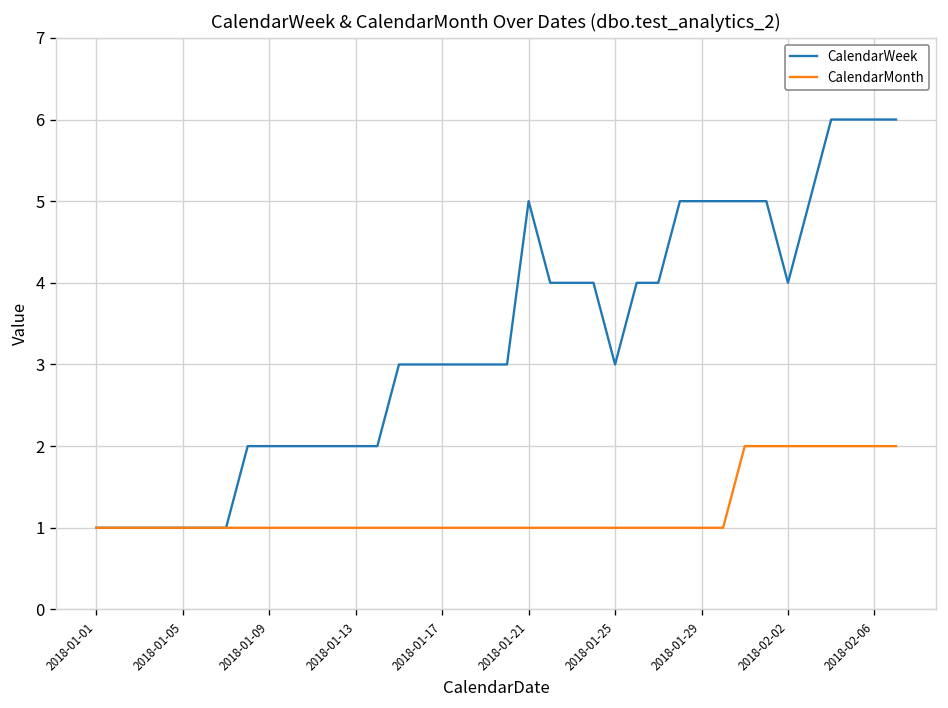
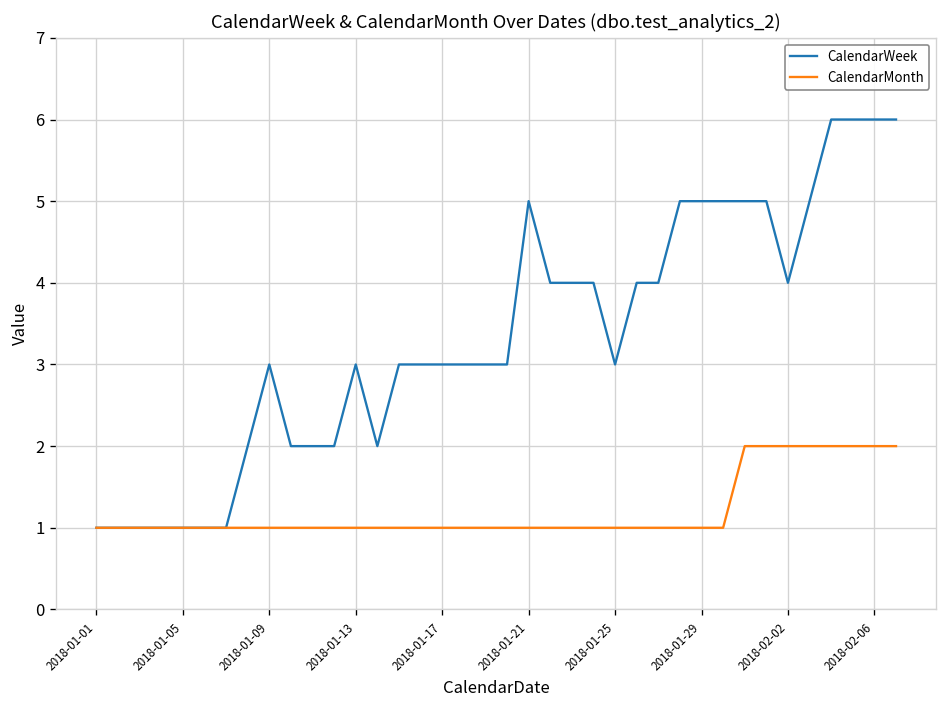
  {
    "CalendarWeek": {
-     "2018-01-09": 2,
-     "2018-01-13": 2,
+     "2018-01-09": 3,
+     "2018-01-13": 3,
      "2018-01-17": 3,
      "2018-01-21": 5,
      "2018-01-25": 3,
      "2018-01-29": 5,
      "2018-02-02": 4,
      "2018-02-06": 6
    },
    "CalendarMonth": {
      "2018-01-09": 1,
      "2018-01-13": 1,
      "2018-01-17": 1,
      "2018-01-21": 1,
      "2018-01-25": 1,
      "2018-01-29": 1,
      "2018-02-02": 2,
      "2018-02-06": 2
    }
  }
